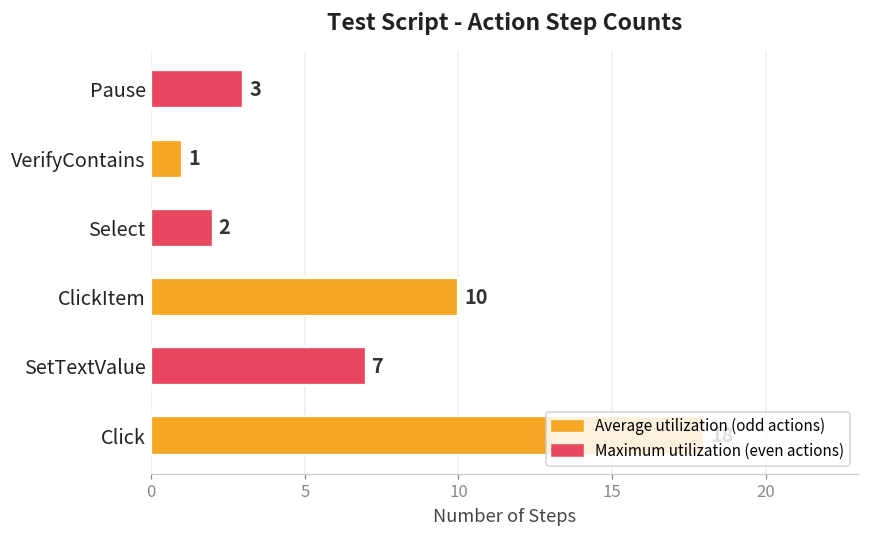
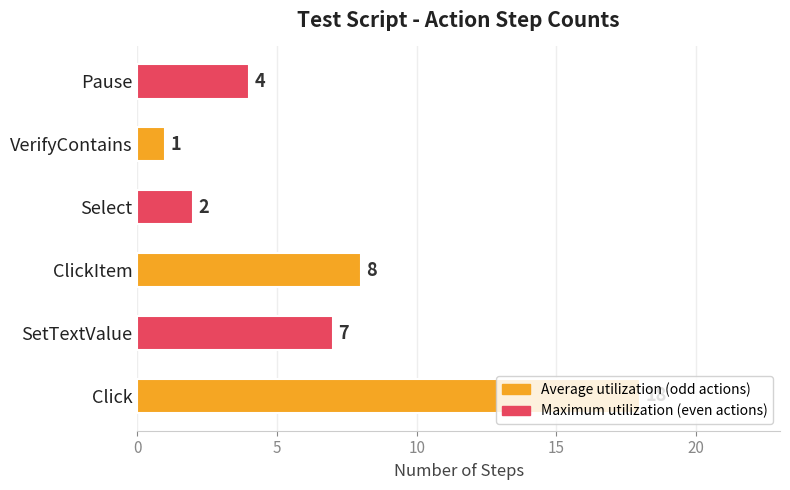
  {
-   "Pause": 3,
+   "Pause": 4,
    "VerifyContains": 1,
    "Select": 2,
-   "ClickItem": 10,
+   "ClickItem": 8,
    "SetTextValue": 7
  }
